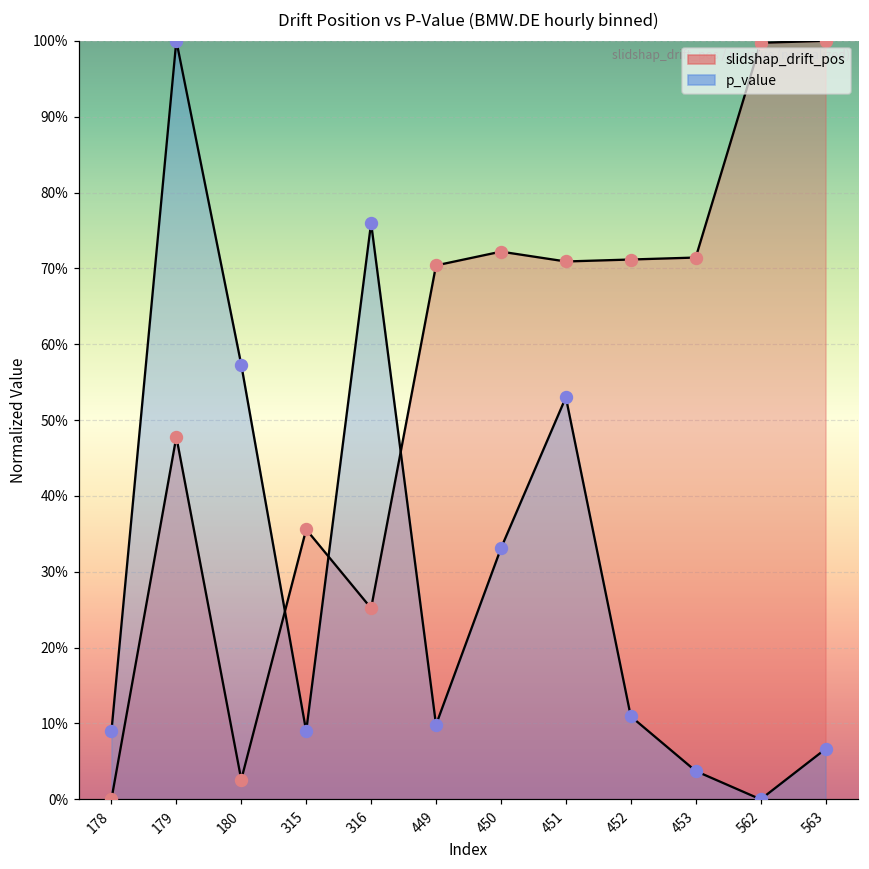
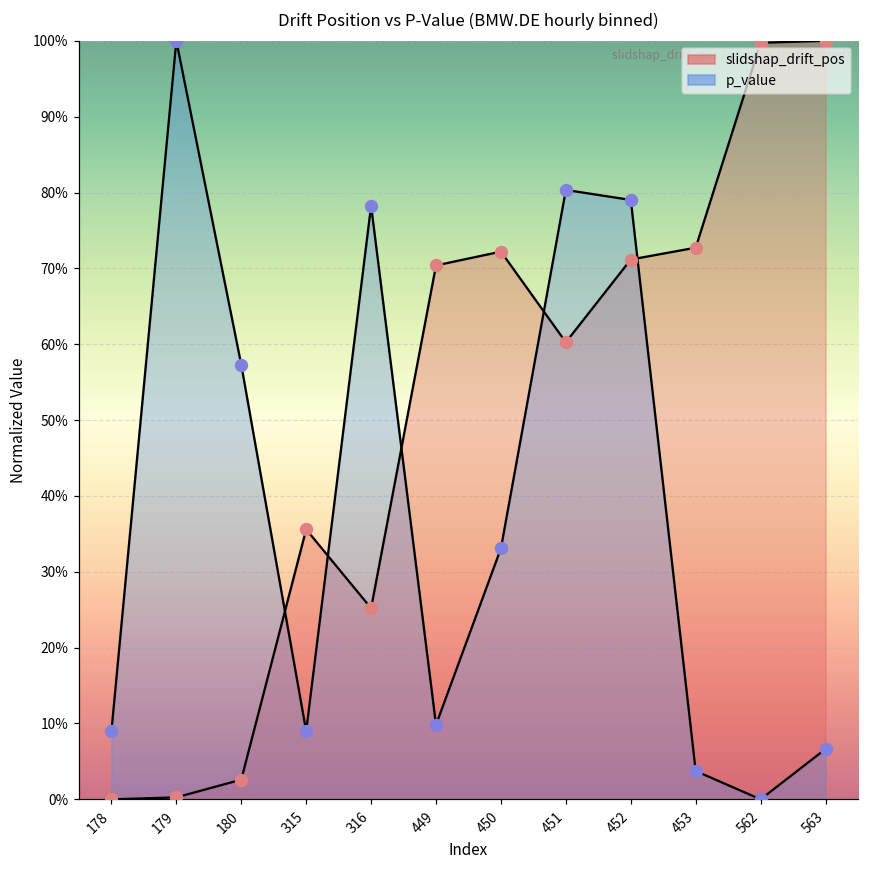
  {
    "slidshap_drift_pos": {
      "178": "0%",
-     "179": "48%",
+     "179": "0%",
      "180": "3%",
      "315": "36%",
      "316": "25%",
      "449": "70%",
      "450": "72%",
-     "451": "71%",
+     "451": "60%",
      "452": "71%",
-     "453": "71%",
+     "453": "73%",
      "562": "100%",
      "563": "100%"
    },
    "p_value": {
      "178": "9%",
      "179": "100%",
      "180": "57%",
      "315": "9%",
-     "316": "76%",
+     "316": "78%",
      "449": "10%",
      "450": "33%",
-     "451": "53%",
-     "452": "11%",
+     "451": "80%",
+     "452": "79%",
      "453": "4%",
      "562": "0%",
      "563": "7%"
    }
  }
